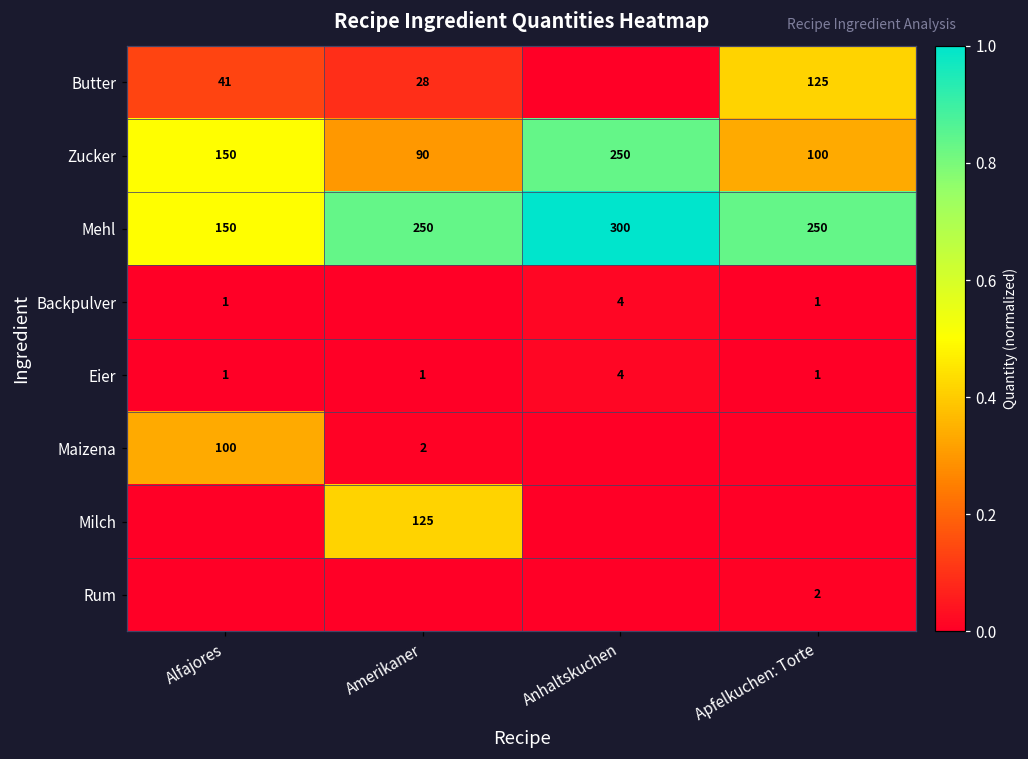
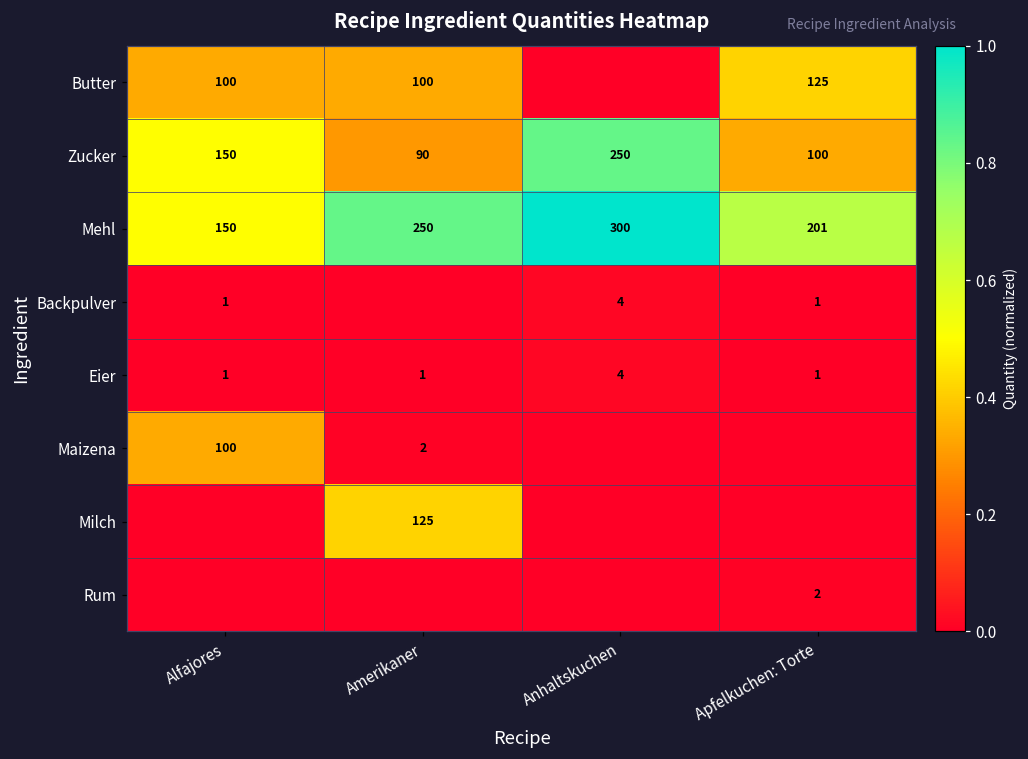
  {
    "Butter": {
-     "Alfajores": 41,
-     "Amerikaner": 28,
+     "Alfajores": 100,
+     "Amerikaner": 100,
      "Apfelkuchen: Torte": 125
    },
    "Zucker": {
      "Alfajores": 150,
      "Amerikaner": 90,
      "Anhaltskuchen": 250,
      "Apfelkuchen: Torte": 100
    },
    "Mehl": {
      "Alfajores": 150,
      "Amerikaner": 250,
      "Anhaltskuchen": 300,
-     "Apfelkuchen: Torte": 250
+     "Apfelkuchen: Torte": 201
    },
    "Backpulver": {
      "Alfajores": 1,
      "Anhaltskuchen": 4,
      "Apfelkuchen: Torte": 1
    },
    "Eier": {
      "Alfajores": 1,
      "Amerikaner": 1,
      "Anhaltskuchen": 4,
      "Apfelkuchen: Torte": 1
    },
    "Maizena": {
      "Alfajores": 100,
      "Amerikaner": 2
    },
    "Milch": {
      "Amerikaner": 125
    },
    "Rum": {
      "Apfelkuchen: Torte": 2
    }
  }
